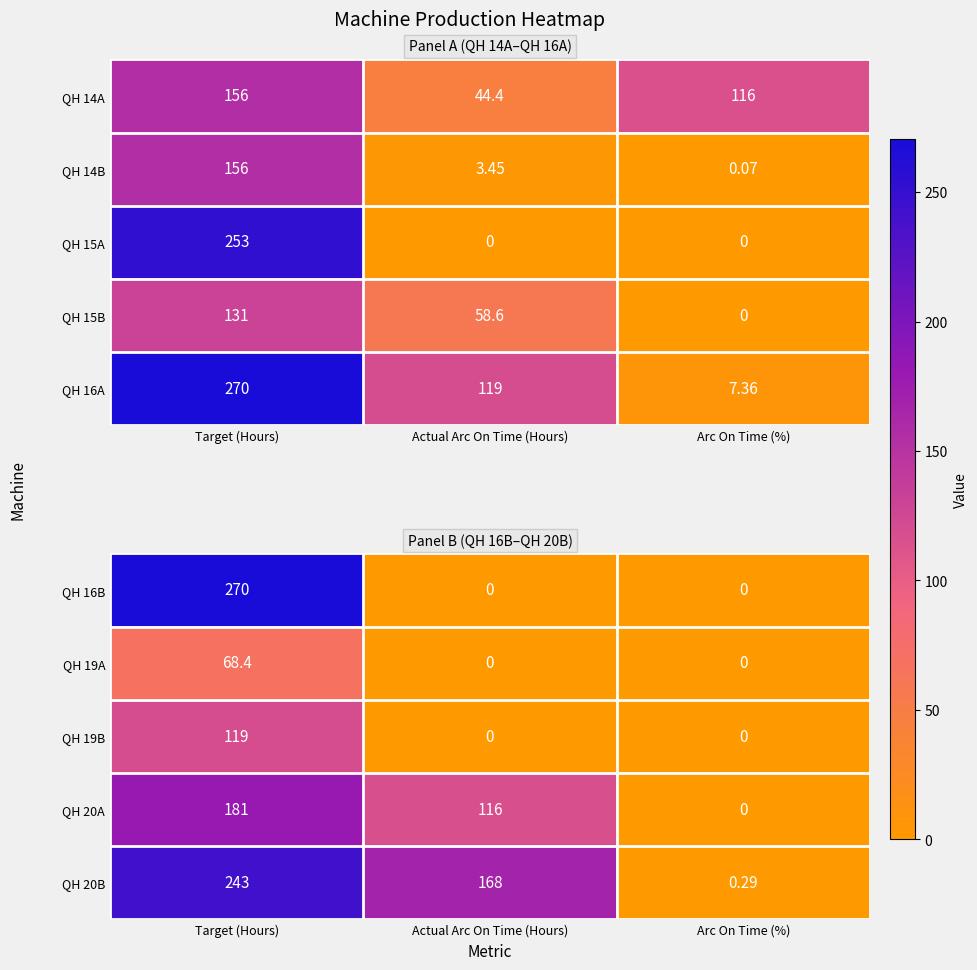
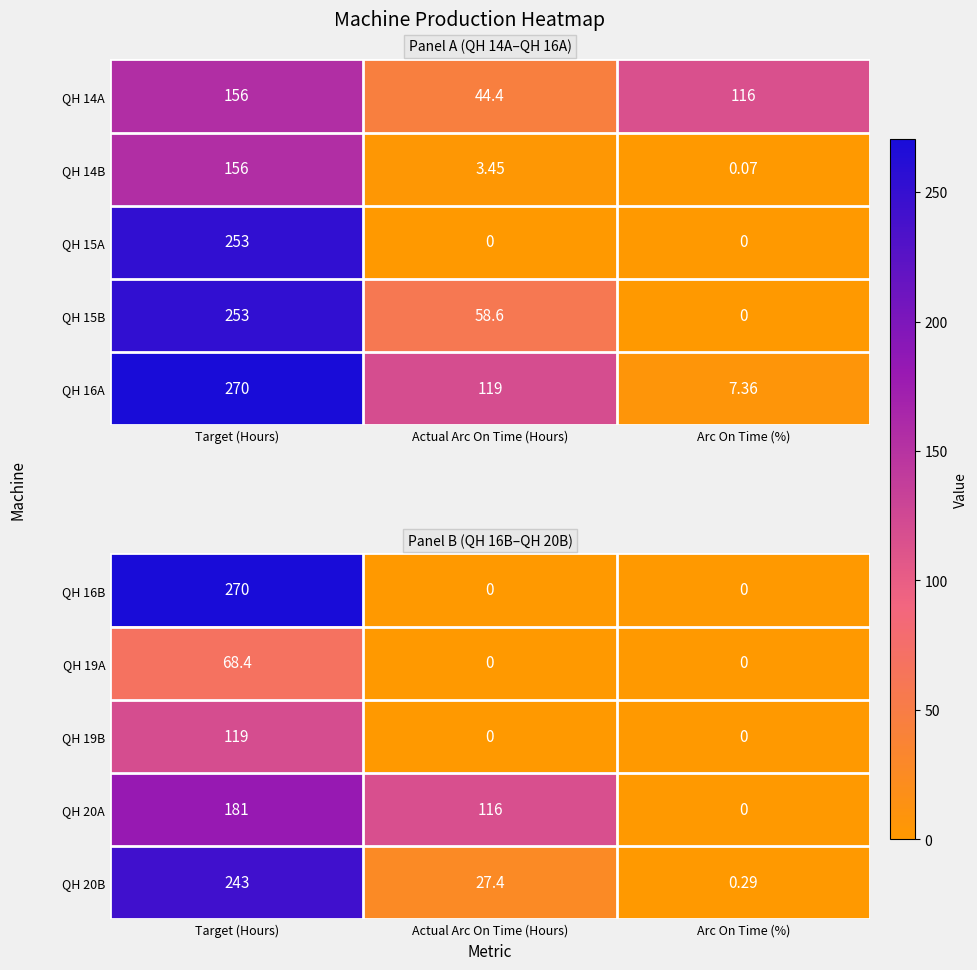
  {
    "Panel A (QH 14A–QH 16A)": {
      "QH 14A": {
        "Target (Hours)": 156,
        "Actual Arc On Time (Hours)": 44.4,
        "Arc On Time (%)": 116
      },
      "QH 14B": {
        "Target (Hours)": 156,
        "Actual Arc On Time (Hours)": 3.45,
        "Arc On Time (%)": 0.07
      },
      "QH 15A": {
        "Target (Hours)": 253,
        "Actual Arc On Time (Hours)": 0,
        "Arc On Time (%)": 0
      },
      "QH 15B": {
-       "Target (Hours)": 131,
+       "Target (Hours)": 253,
        "Actual Arc On Time (Hours)": 58.6,
        "Arc On Time (%)": 0
      },
      "QH 16A": {
        "Target (Hours)": 270,
        "Actual Arc On Time (Hours)": 119,
        "Arc On Time (%)": 7.36
      }
    },
    "Panel B (QH 16B–QH 20B)": {
      "QH 16B": {
        "Target (Hours)": 270,
        "Actual Arc On Time (Hours)": 0,
        "Arc On Time (%)": 0
      },
      "QH 19A": {
        "Target (Hours)": 68.4,
        "Actual Arc On Time (Hours)": 0,
        "Arc On Time (%)": 0
      },
      "QH 19B": {
        "Target (Hours)": 119,
        "Actual Arc On Time (Hours)": 0,
        "Arc On Time (%)": 0
      },
      "QH 20A": {
        "Target (Hours)": 181,
        "Actual Arc On Time (Hours)": 116,
        "Arc On Time (%)": 0
      },
      "QH 20B": {
        "Target (Hours)": 243,
-       "Actual Arc On Time (Hours)": 168,
+       "Actual Arc On Time (Hours)": 27.4,
        "Arc On Time (%)": 0.29
      }
    }
  }
